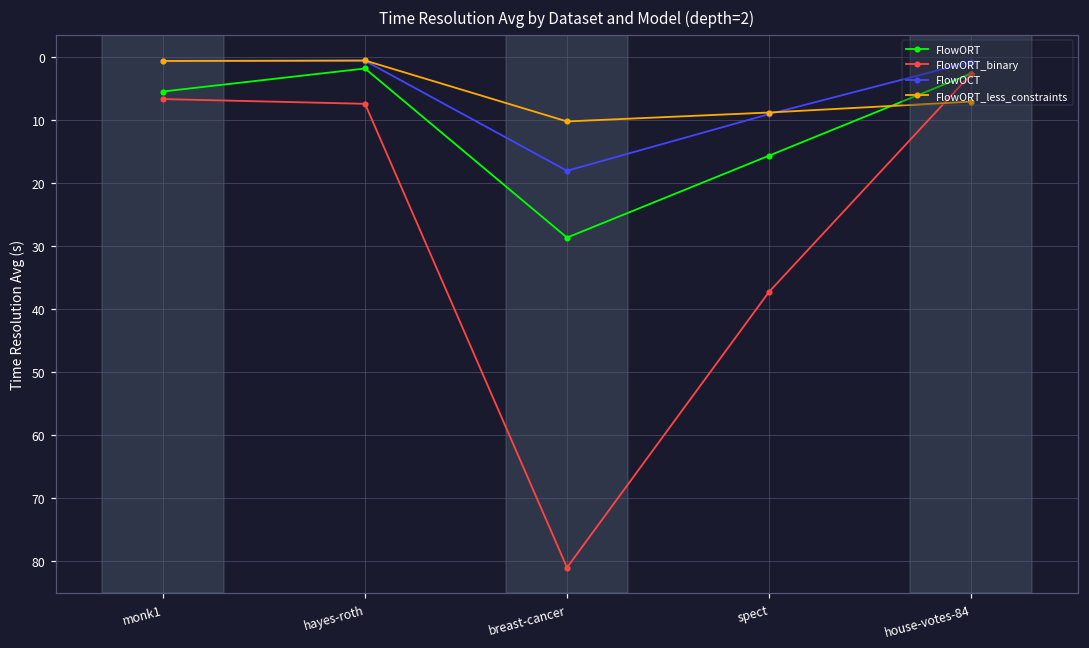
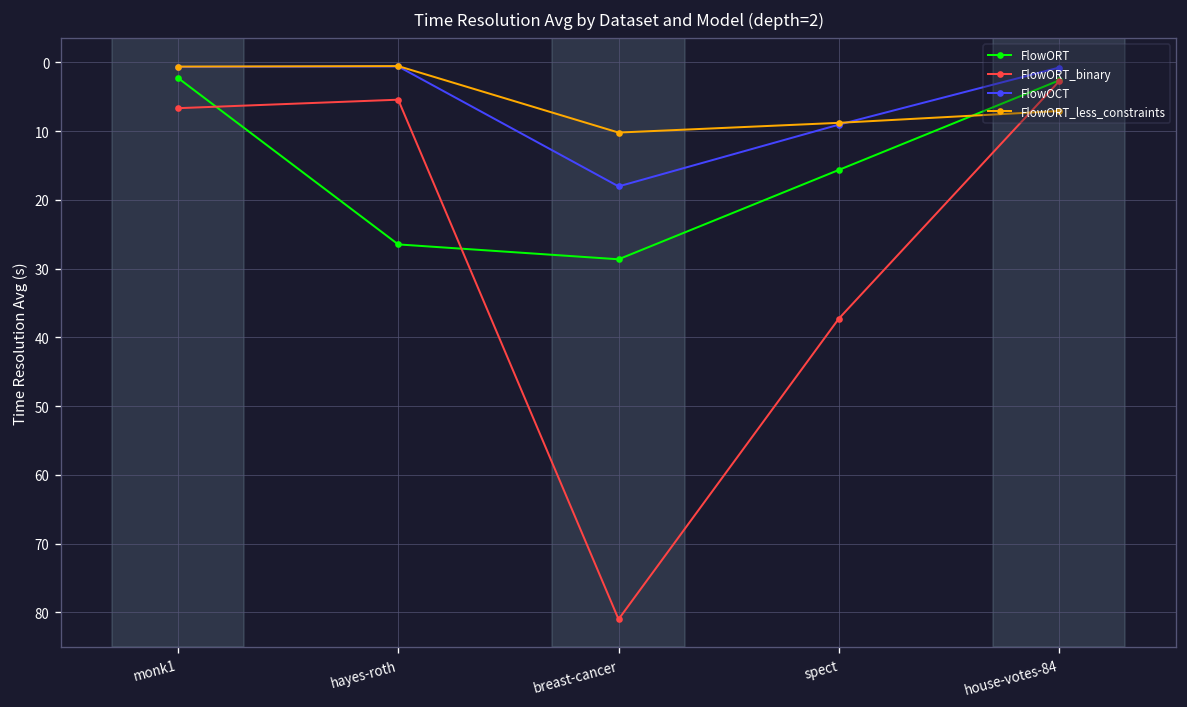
  {
    "FlowORT": {
-     "monk1": 5,
-     "hayes-roth": 2,
+     "monk1": 2,
+     "hayes-roth": 26,
      "breast-cancer": 29,
      "spect": 16
    },
    "FlowORT_binary": {
      "monk1": 7,
-     "hayes-roth": 7,
+     "hayes-roth": 5,
      "breast-cancer": 81,
      "spect": 37
    },
    "FlowOCT": {
      "breast-cancer": 18
    },
    "FlowORT_less_constraints": {
      "breast-cancer": 10
    }
  }
